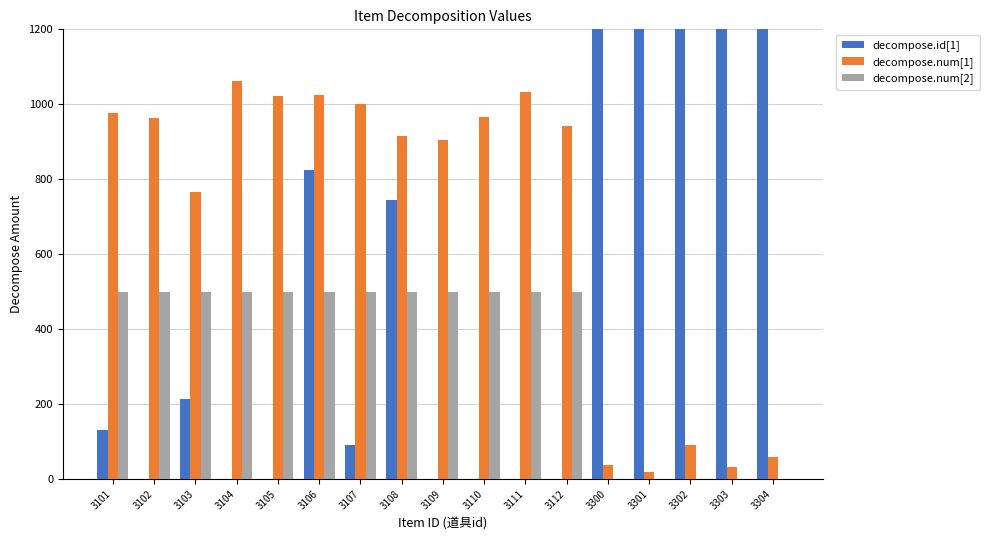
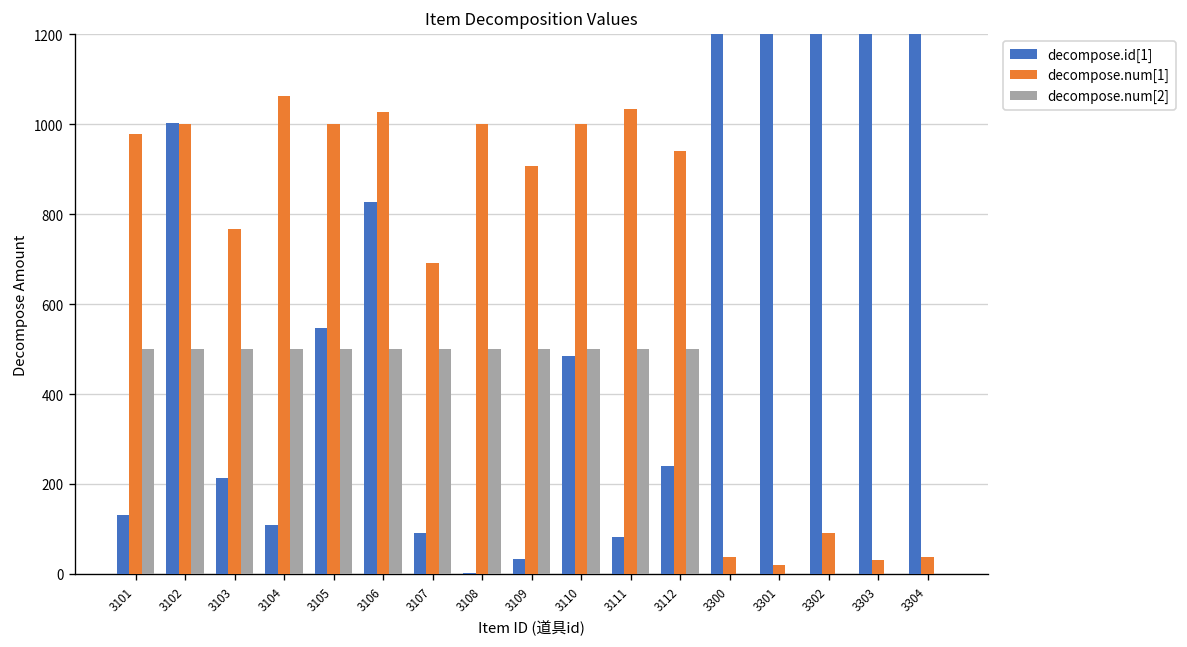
  {
    "decompose.id[1]": {
      "3101": 130,
-     "3102": 0,
+     "3102": 1000,
      "3103": 210,
-     "3104": 0,
-     "3105": 0,
+     "3104": 110,
+     "3105": 550,
      "3106": 830,
      "3107": 90,
-     "3108": 750,
-     "3109": 0,
-     "3110": 0,
-     "3111": 0,
-     "3112": 0
+     "3108": 0,
+     "3109": 30,
+     "3110": 480,
+     "3111": 80,
+     "3112": 240
    },
    "decompose.num[1]": {
      "3101": 980,
-     "3102": 960,
+     "3102": 1000,
      "3103": 770,
      "3104": 1060,
-     "3105": 1020,
+     "3105": 1000,
      "3106": 1030,
-     "3107": 1000,
-     "3108": 920,
+     "3107": 690,
+     "3108": 1000,
      "3109": 910,
-     "3110": 970,
+     "3110": 1000,
      "3111": 1030,
      "3112": 940,
      "3300": 40,
      "3301": 20,
      "3302": 90,
      "3303": 30,
-     "3304": 60
+     "3304": 40
    },
    "decompose.num[2]": {
      "3101": 500,
      "3102": 500,
      "3103": 500,
      "3104": 500,
      "3105": 500,
      "3106": 500,
      "3107": 500,
      "3108": 500,
      "3109": 500,
      "3110": 500,
      "3111": 500,
      "3112": 500,
      "3300": 0,
      "3301": 0,
      "3302": 0,
      "3303": 0,
      "3304": 0
    }
  }
